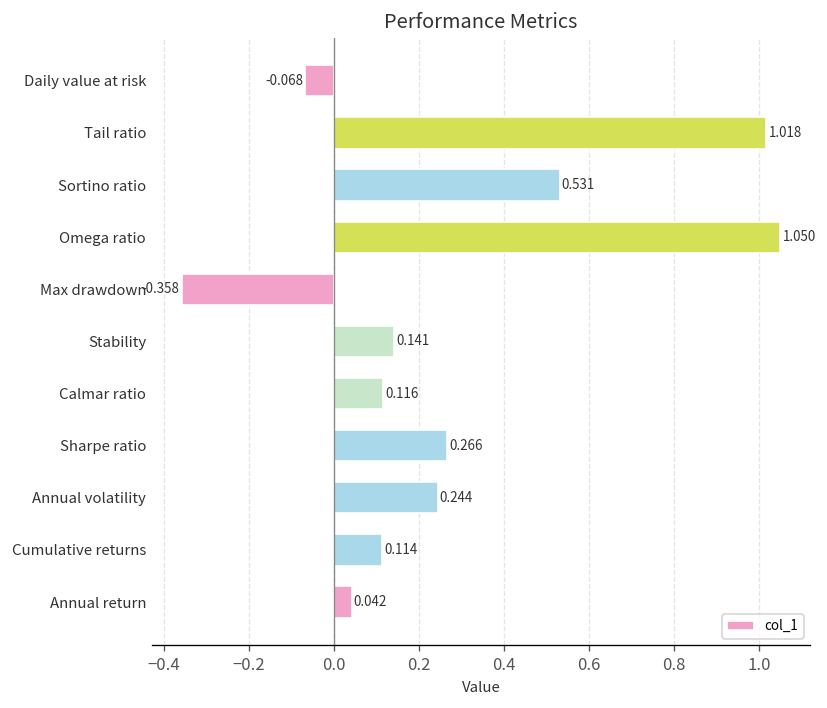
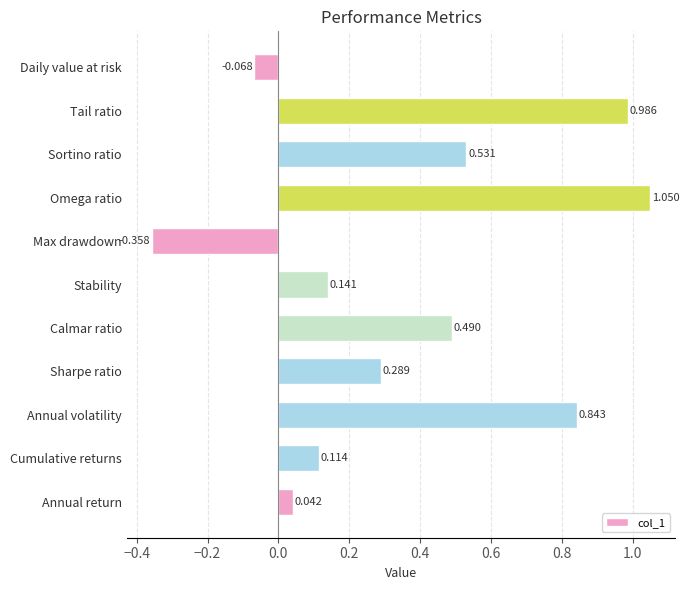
  {
    "Daily value at risk": -0.068,
-   "Tail ratio": 1.018,
+   "Tail ratio": 0.986,
    "Sortino ratio": 0.531,
    "Omega ratio": 1.050,
    "Max drawdown": -0.358,
    "Stability": 0.141,
-   "Calmar ratio": 0.116,
-   "Sharpe ratio": 0.266,
-   "Annual volatility": 0.244,
+   "Calmar ratio": 0.490,
+   "Sharpe ratio": 0.289,
+   "Annual volatility": 0.843,
    "Cumulative returns": 0.114,
    "Annual return": 0.042
  }
